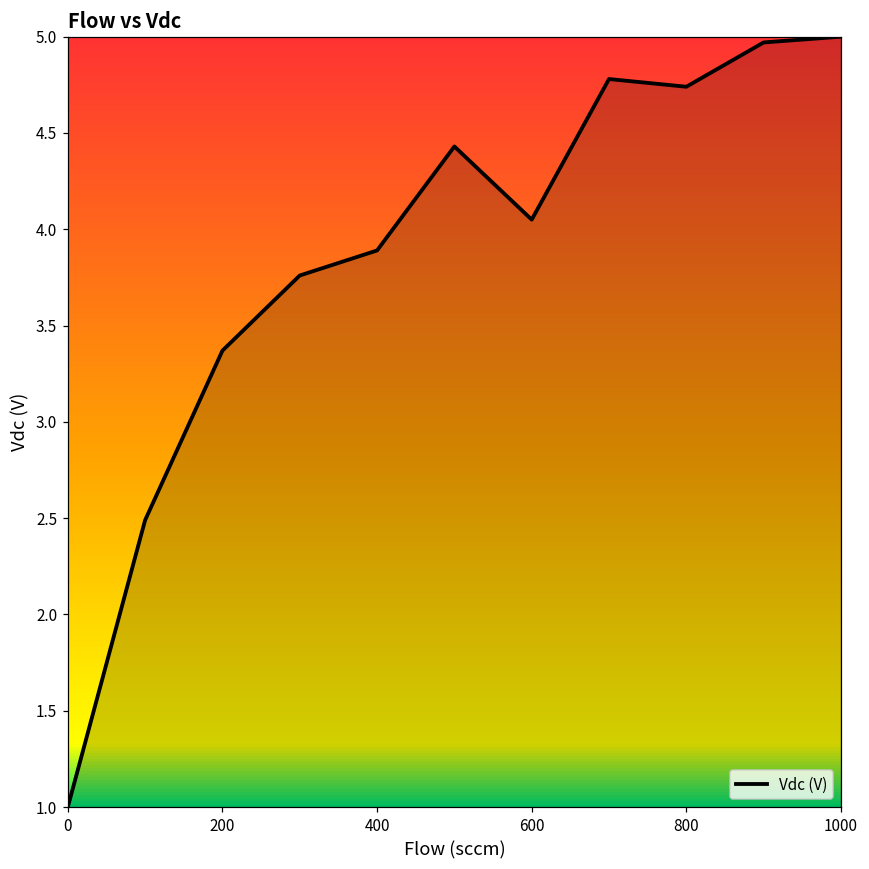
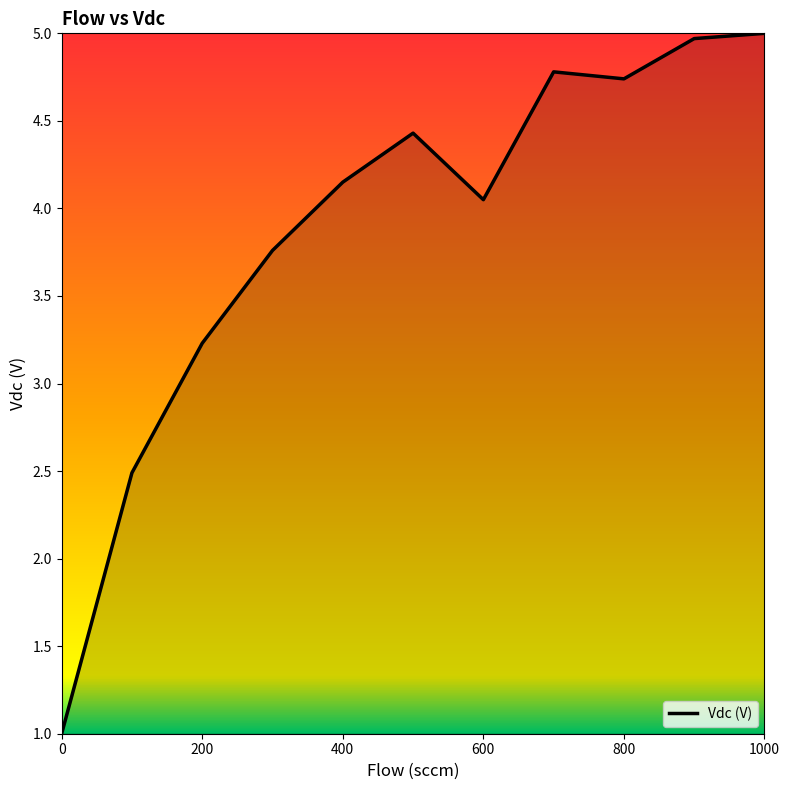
  {
    "0": 1.00,
-   "200": 3.37,
-   "400": 3.89,
+   "200": 3.23,
+   "400": 4.15,
    "600": 4.05,
    "800": 4.74,
    "1000": 5.00
  }
